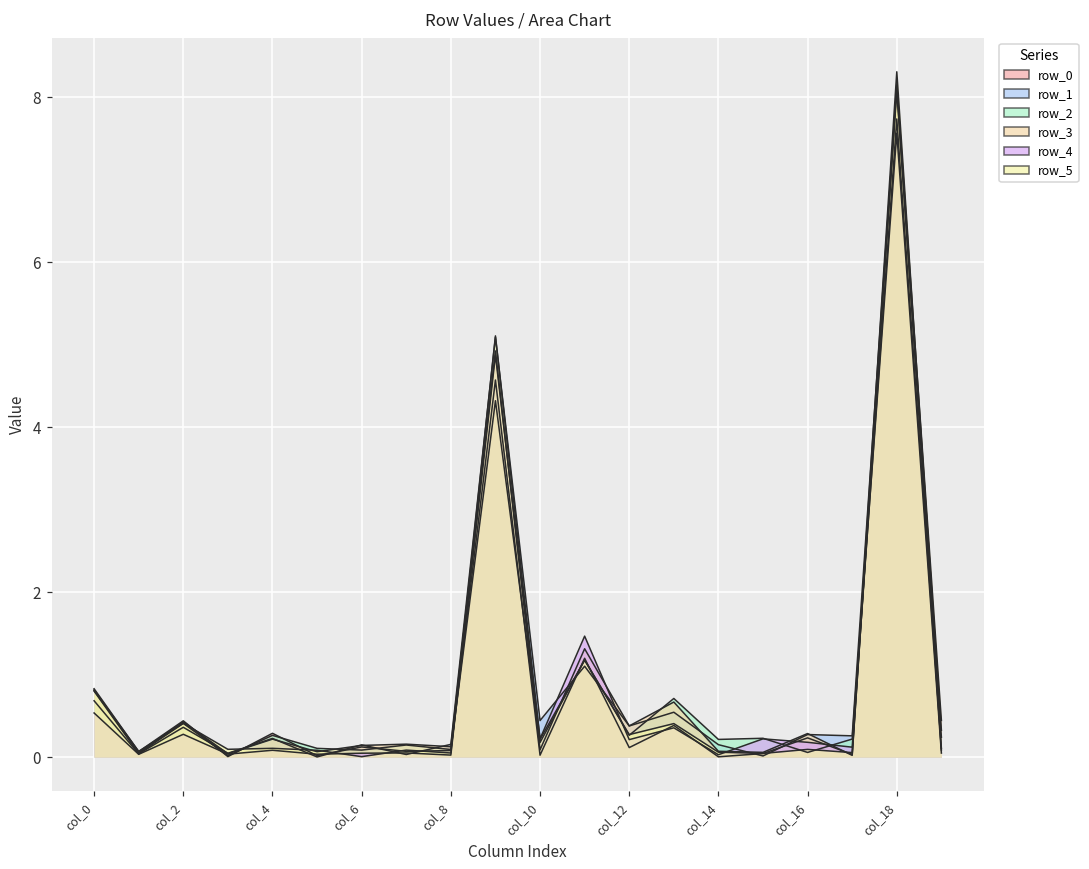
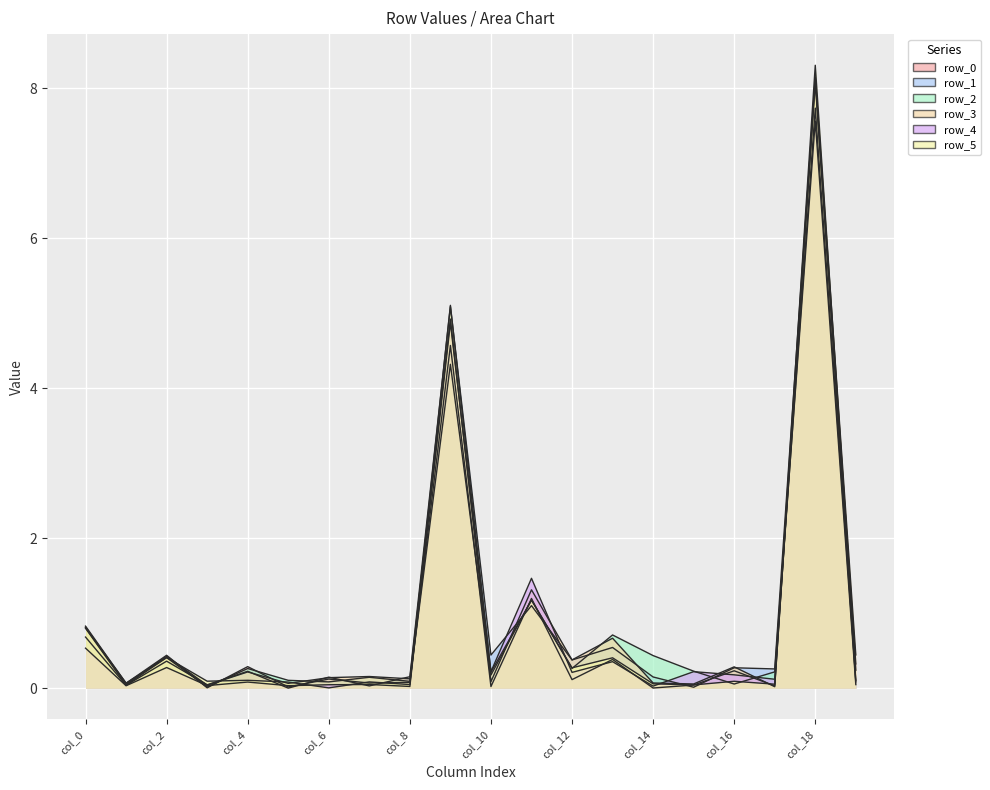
  {
    "row_2": {
      "col_6": 0.1,
      "col_10": 0.2,
-     "col_14": 0.2,
+     "col_14": 0.4,
      "col_16": 0.1,
      "col_18": 7.6
    }
  }
